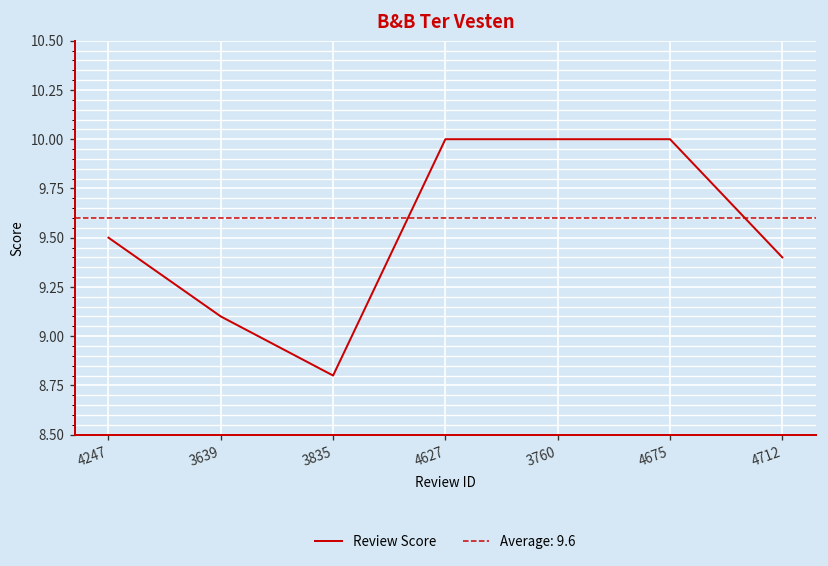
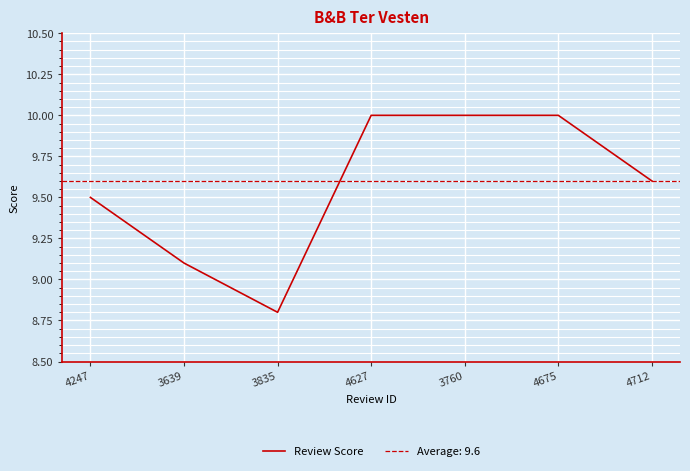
  {
    "4247": 9.5,
    "3639": 9.1,
    "3835": 8.8,
    "4627": 10.0,
    "3760": 10.0,
    "4675": 10.0,
-   "4712": 9.4
+   "4712": 9.6
  }
